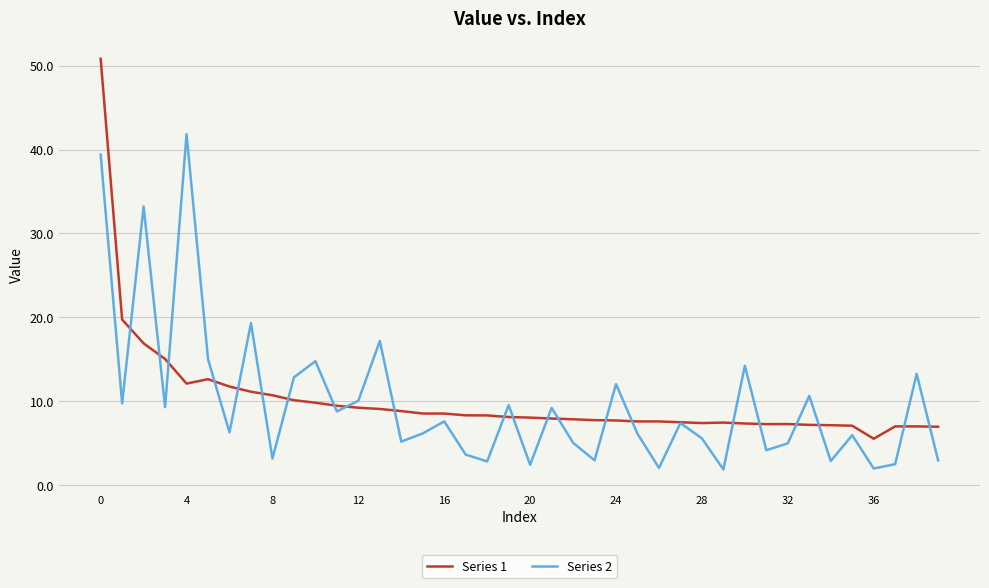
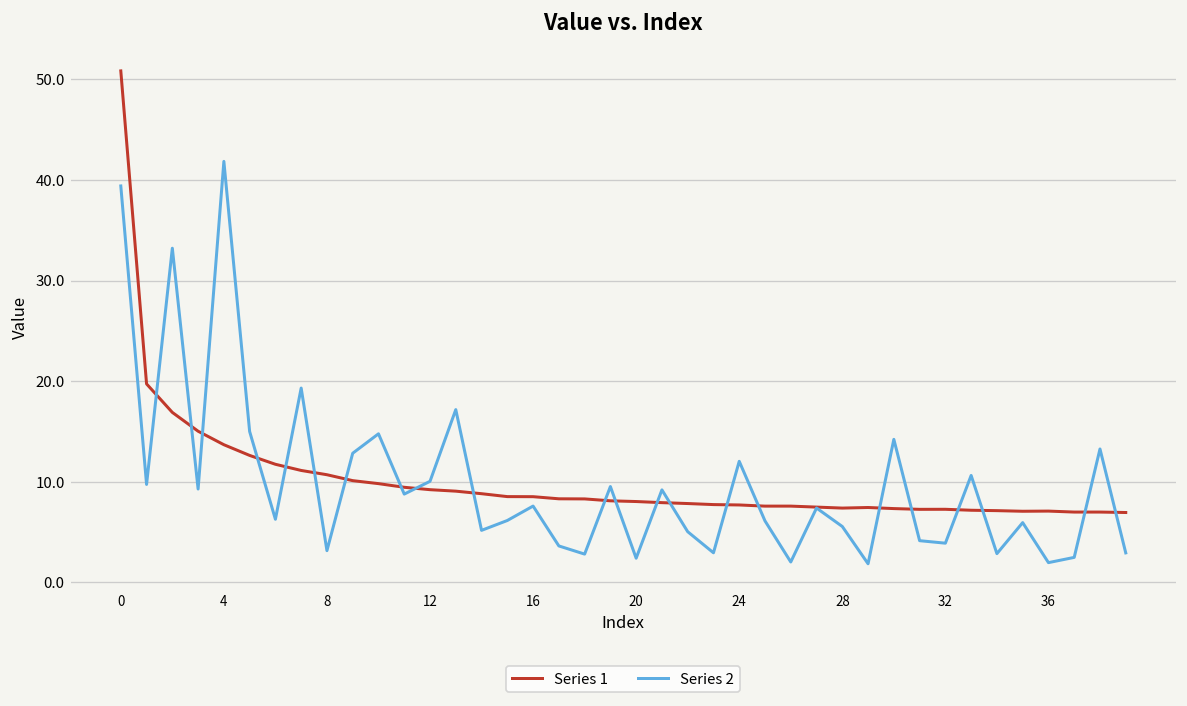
  {
    "Series 1": {
      "0": 51,
-     "4": 12,
+     "4": 14,
      "8": 11,
      "12": 9,
      "16": 9,
      "20": 8,
      "24": 8,
      "28": 7,
      "32": 7,
-     "36": 6
+     "36": 7
    },
    "Series 2": {
      "0": 39,
      "4": 42,
      "8": 3,
      "12": 10,
      "16": 8,
      "20": 2,
      "24": 12,
      "28": 6,
-     "32": 5,
+     "32": 4,
      "36": 2
    }
  }
